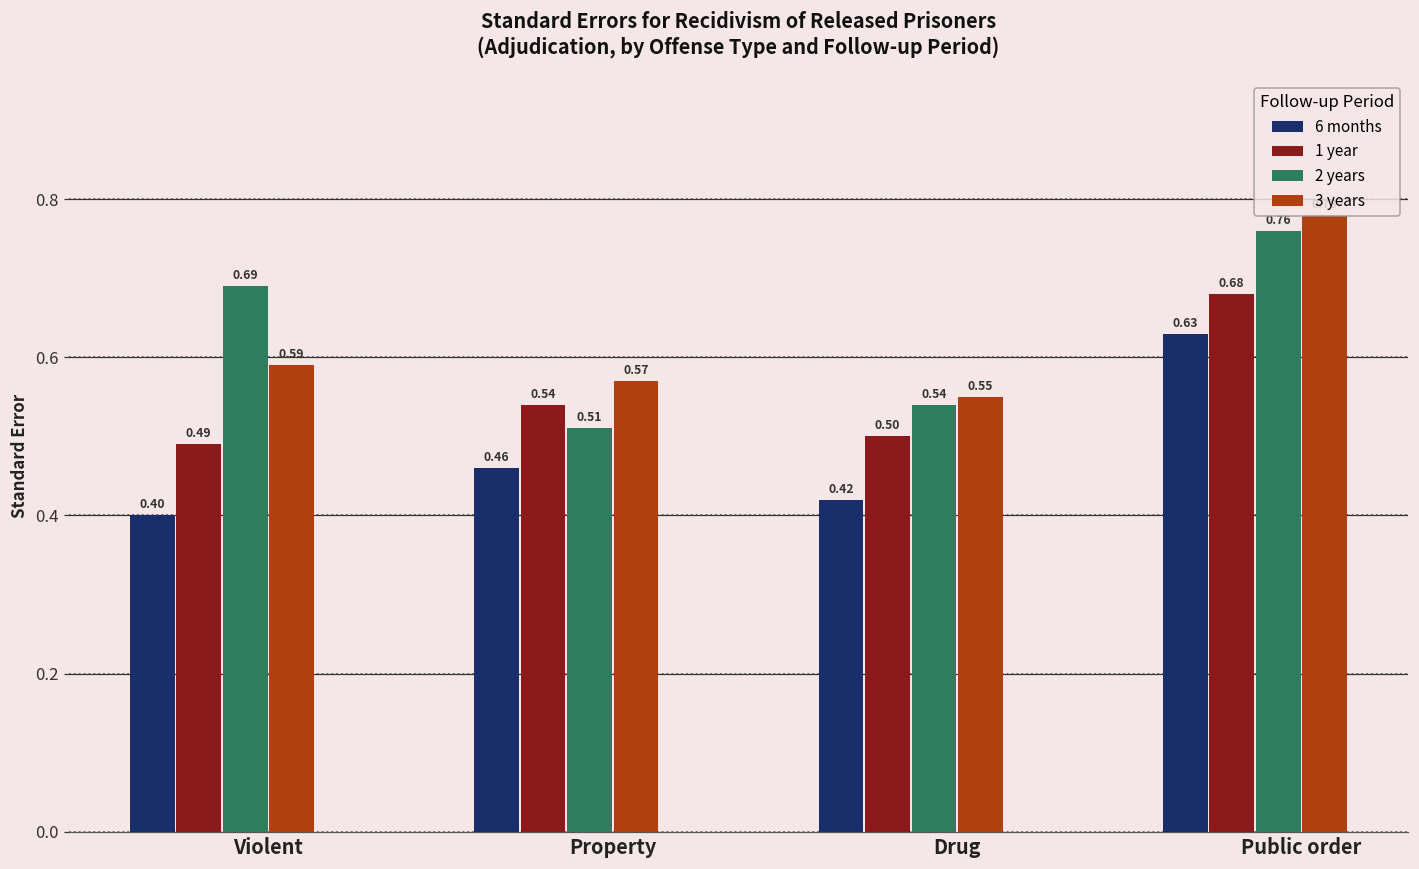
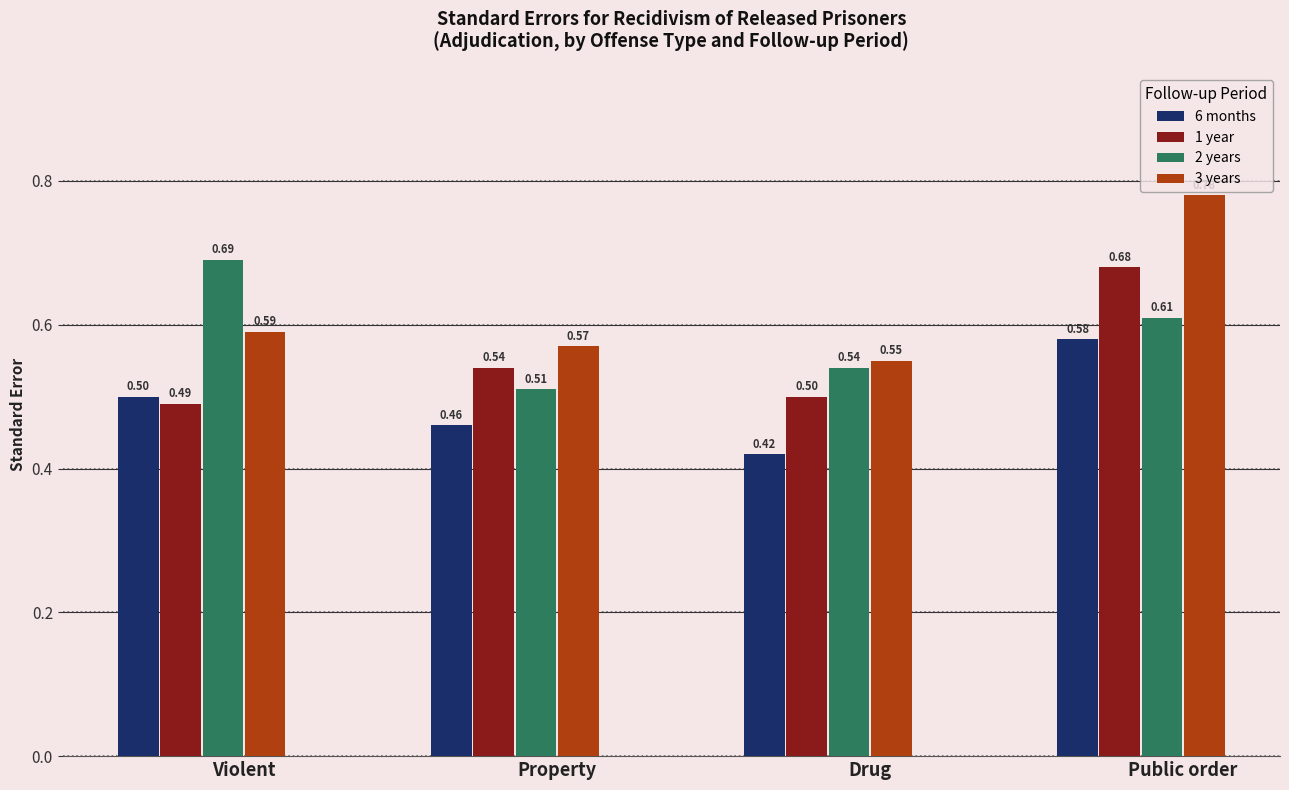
  {
    "6 months": {
-     "Violent": 0.40,
+     "Violent": 0.50,
      "Property": 0.46,
      "Drug": 0.42,
-     "Public order": 0.63
+     "Public order": 0.58
    },
    "2 years": {
      "Violent": 0.69,
      "Property": 0.51,
      "Drug": 0.54,
-     "Public order": 0.76
+     "Public order": 0.61
    }
  }
